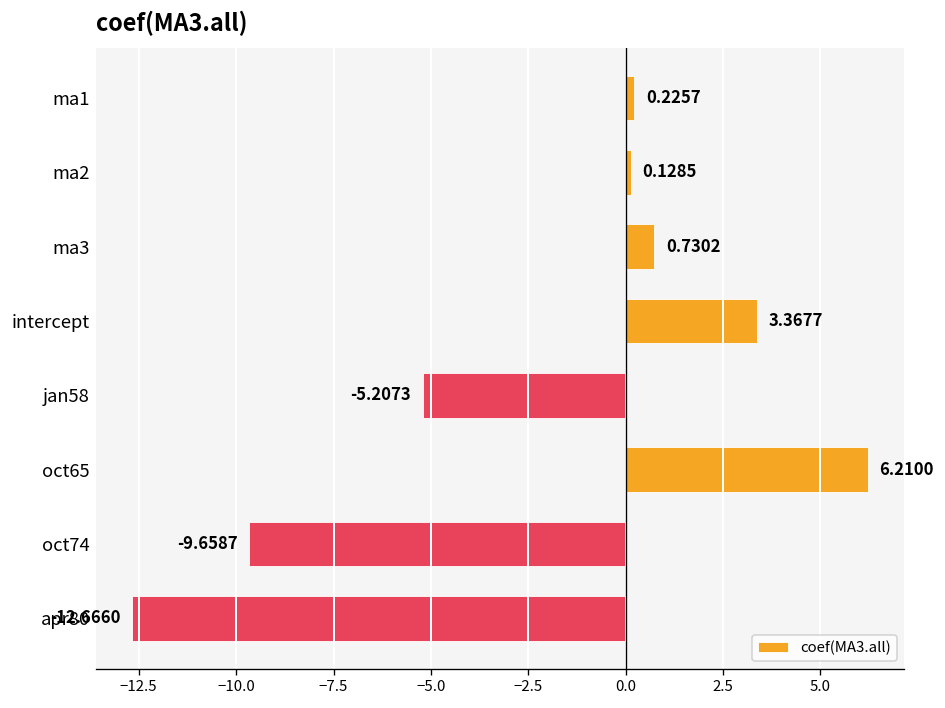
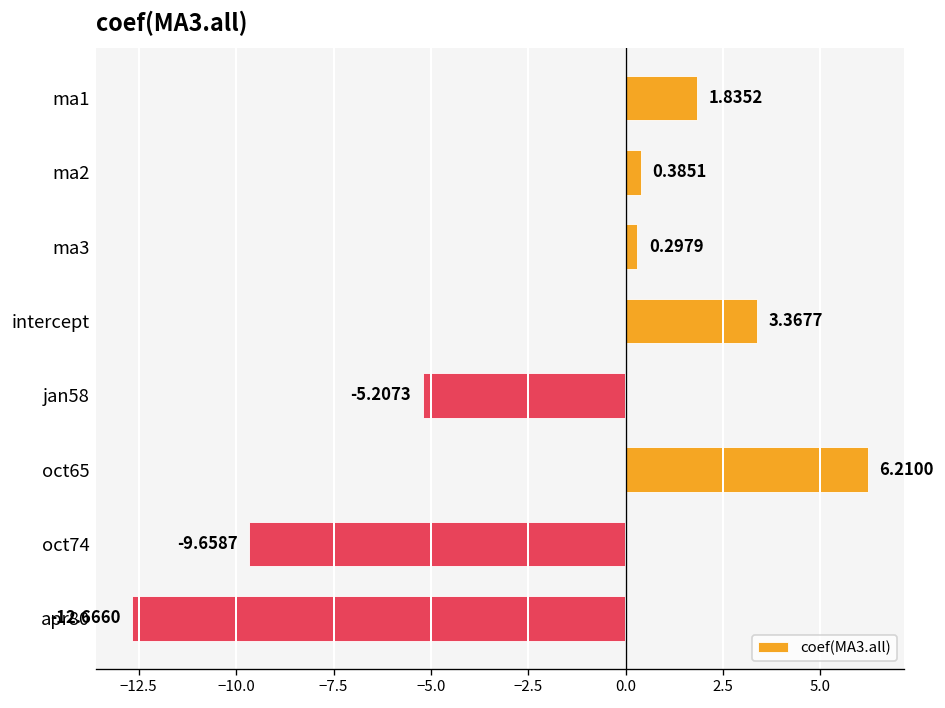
  {
-   "ma1": 0.2257,
-   "ma2": 0.1285,
-   "ma3": 0.7302,
+   "ma1": 1.8352,
+   "ma2": 0.3851,
+   "ma3": 0.2979,
    "intercept": 3.3677,
    "jan58": -5.2073,
    "oct65": 6.2100,
    "oct74": -9.6587,
    "apr80": -12.6660
  }
